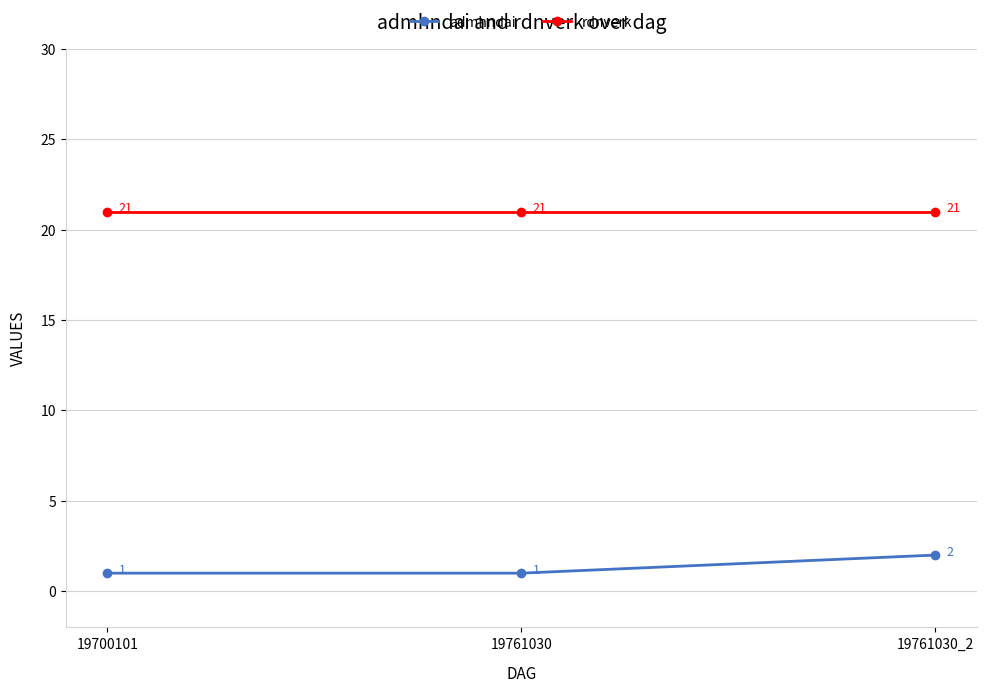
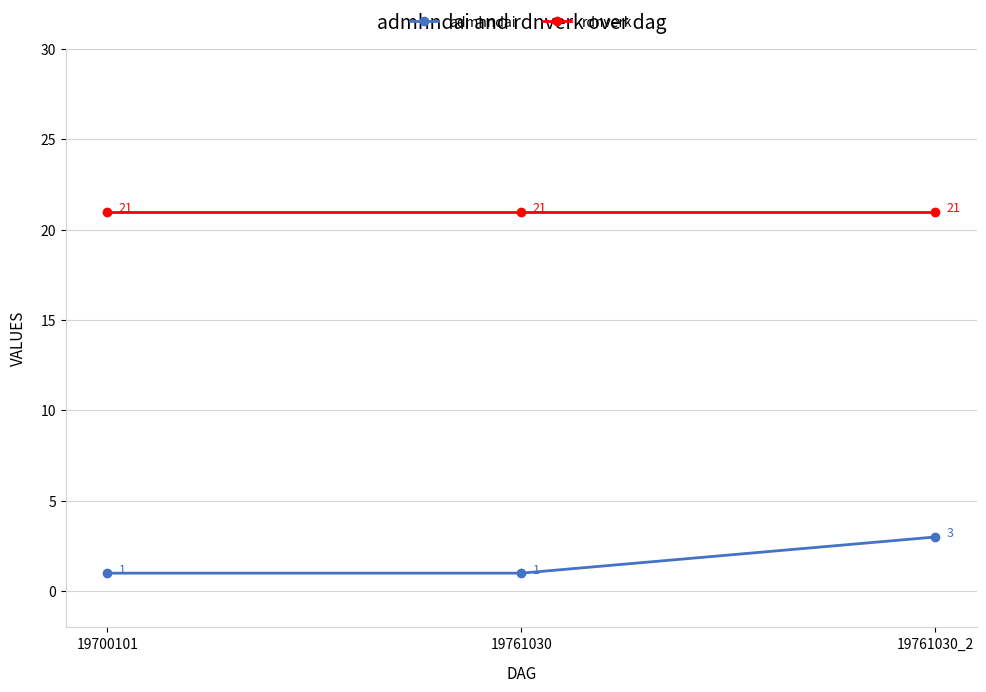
  {
    "admhndai": {
      "19700101": 1,
      "19761030": 1,
-     "19761030_2": 2
+     "19761030_2": 3
    },
    "rdnverk": {
      "19700101": 21,
      "19761030": 21,
      "19761030_2": 21
    }
  }
